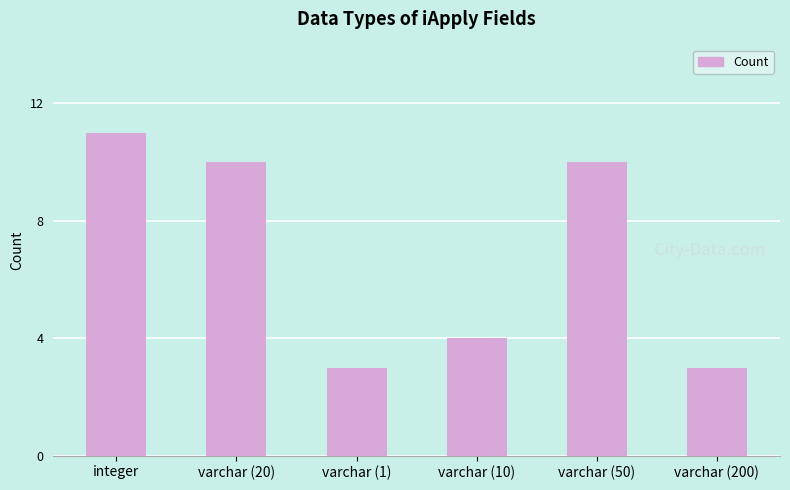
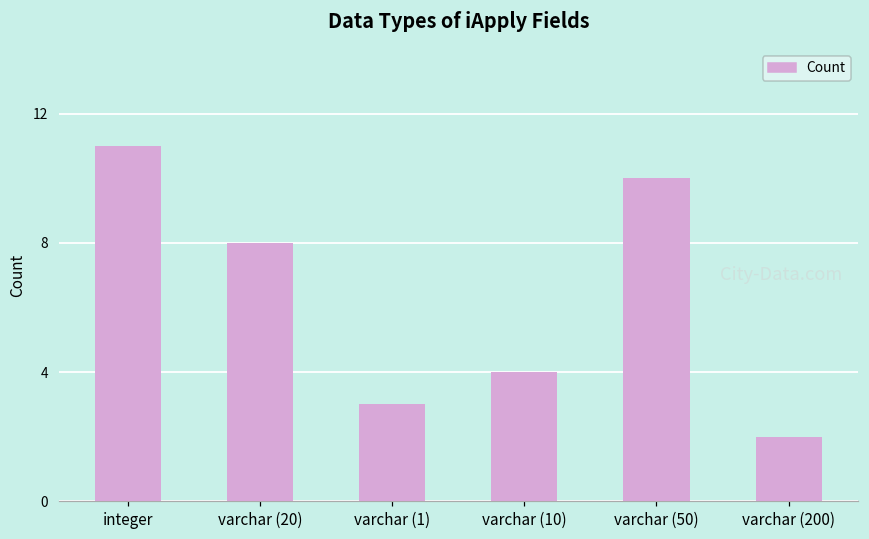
  {
    "integer": 11,
-   "varchar (20)": 10,
+   "varchar (20)": 8,
    "varchar (1)": 3,
    "varchar (10)": 4,
    "varchar (50)": 10,
-   "varchar (200)": 3
+   "varchar (200)": 2
  }
